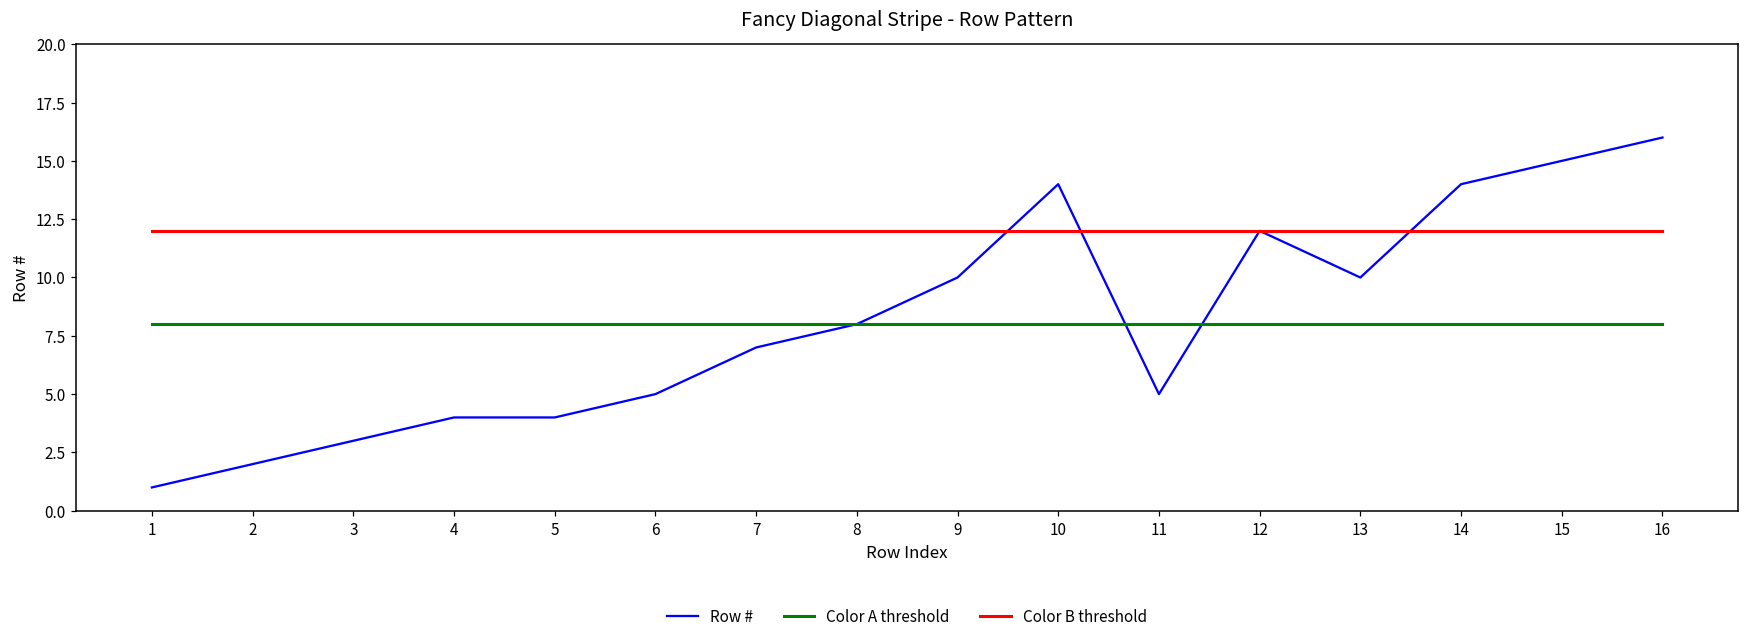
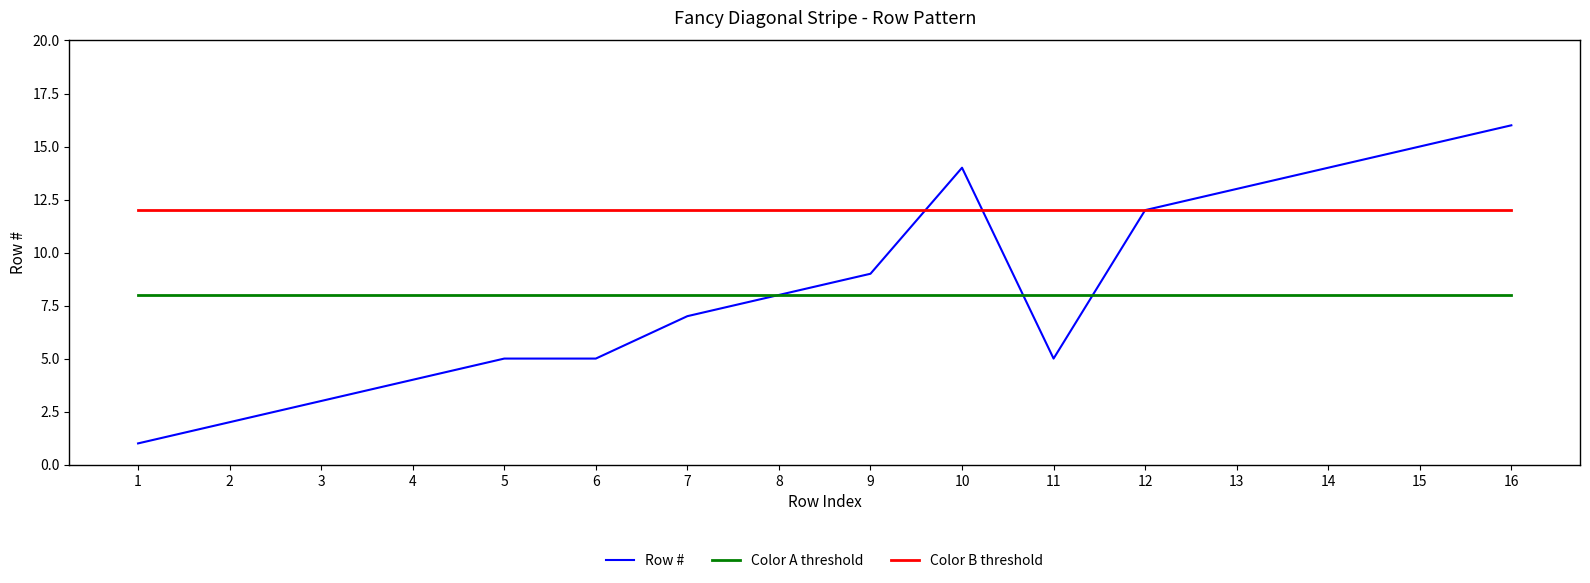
  {
    "Row #": {
      "1": 1,
      "2": 2,
      "3": 3,
      "4": 4,
-     "5": 4,
+     "5": 5,
      "6": 5,
      "7": 7,
-     "9": 10,
+     "9": 9,
      "10": 14,
      "11": 5,
-     "13": 10,
+     "13": 13,
      "14": 14,
      "15": 15,
      "16": 16
    },
    "Color A threshold": {
      "1": 8,
      "2": 8,
      "3": 8,
      "4": 8,
      "5": 8,
      "6": 8,
      "7": 8,
      "9": 8,
      "10": 8,
      "11": 8,
      "12": 8,
      "13": 8,
      "14": 8,
      "15": 8,
      "16": 8
    },
    "Color B threshold": {
      "1": 12,
      "2": 12,
      "3": 12,
      "4": 12,
      "5": 12,
      "6": 12,
      "7": 12,
      "8": 12,
      "9": 12,
      "10": 12,
      "11": 12,
      "13": 12,
      "14": 12,
      "15": 12,
      "16": 12
    }
  }
